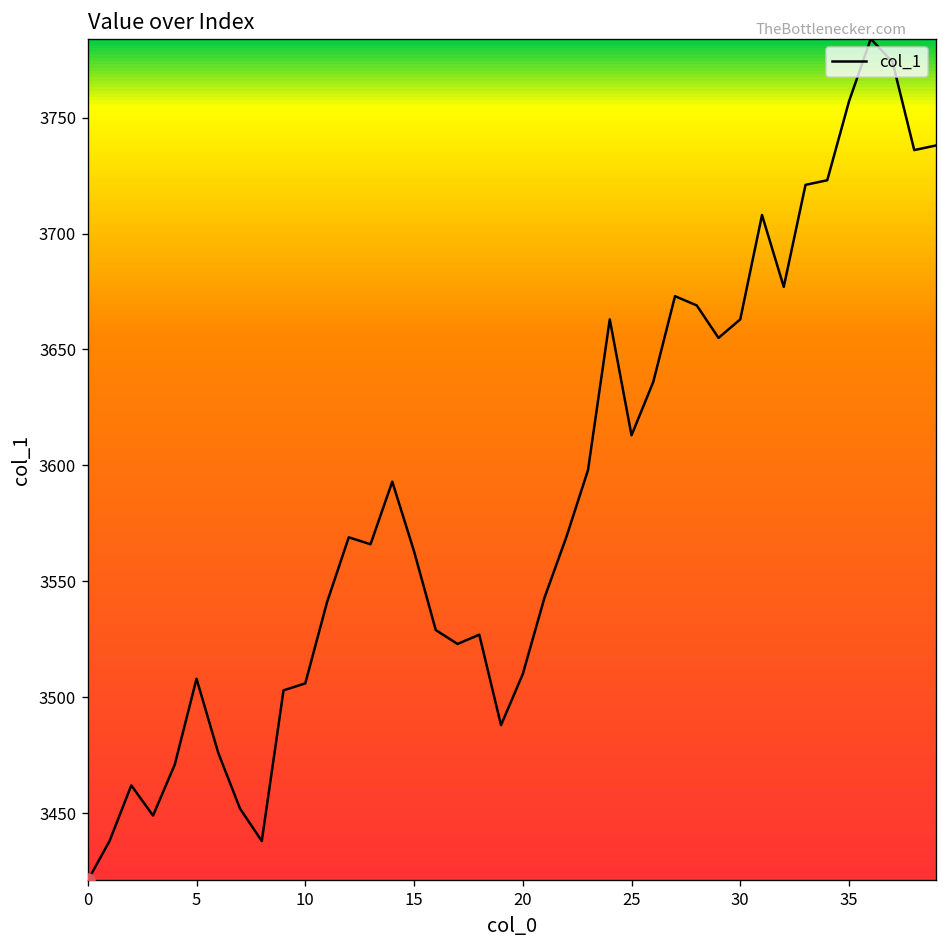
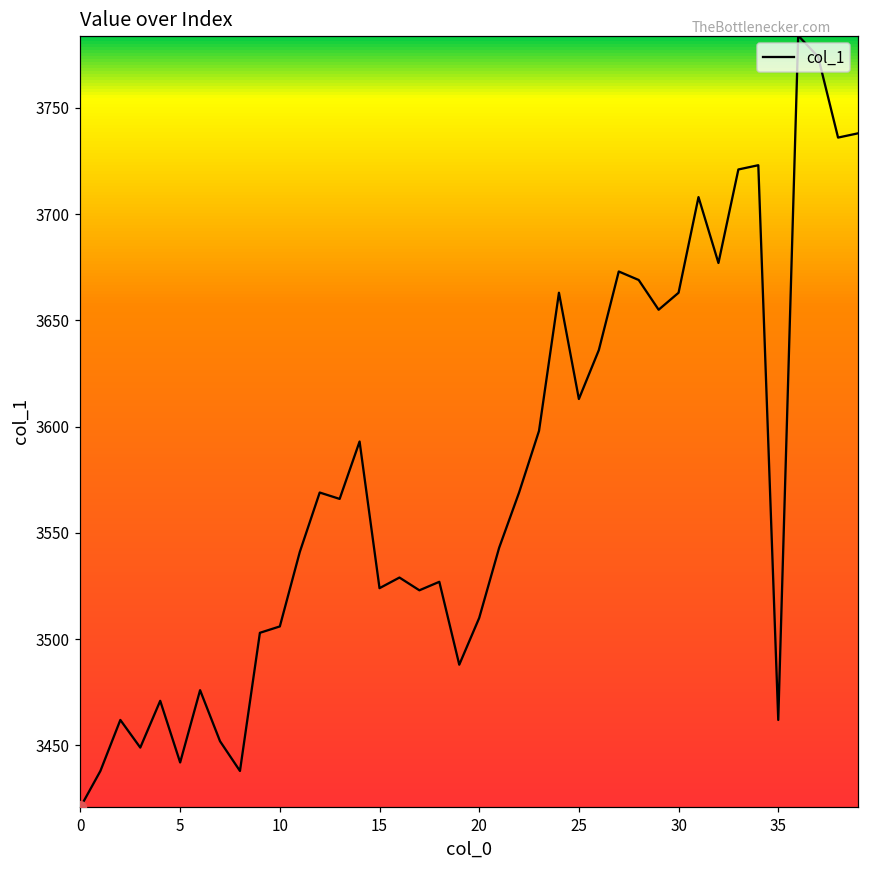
  {
    "col_1": {
-     "5": 3508,
+     "5": 3442,
      "10": 3506,
-     "15": 3563,
+     "15": 3524,
      "20": 3510,
      "25": 3613,
      "30": 3663,
-     "35": 3757
+     "35": 3462
    }
  }
